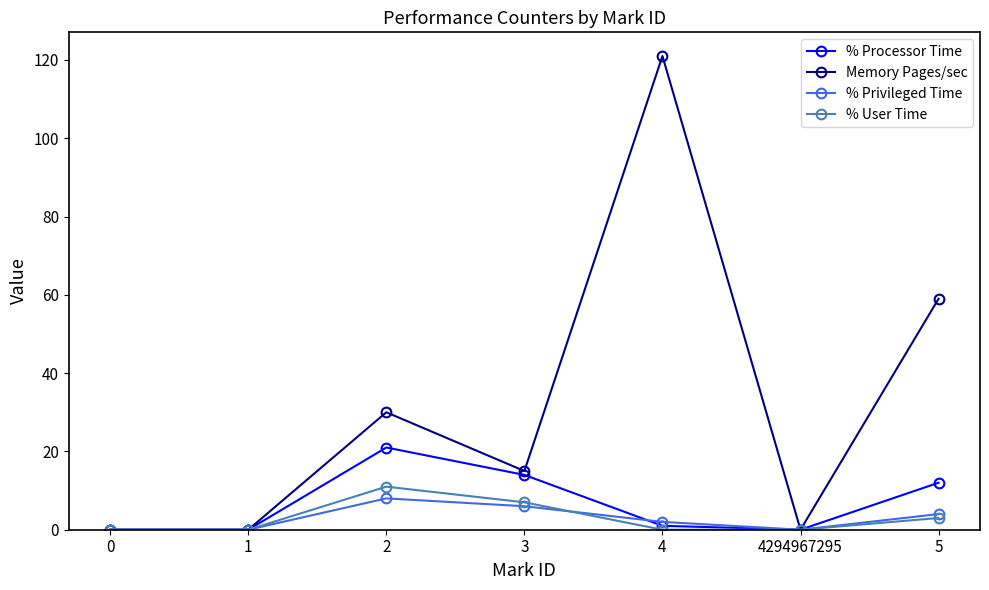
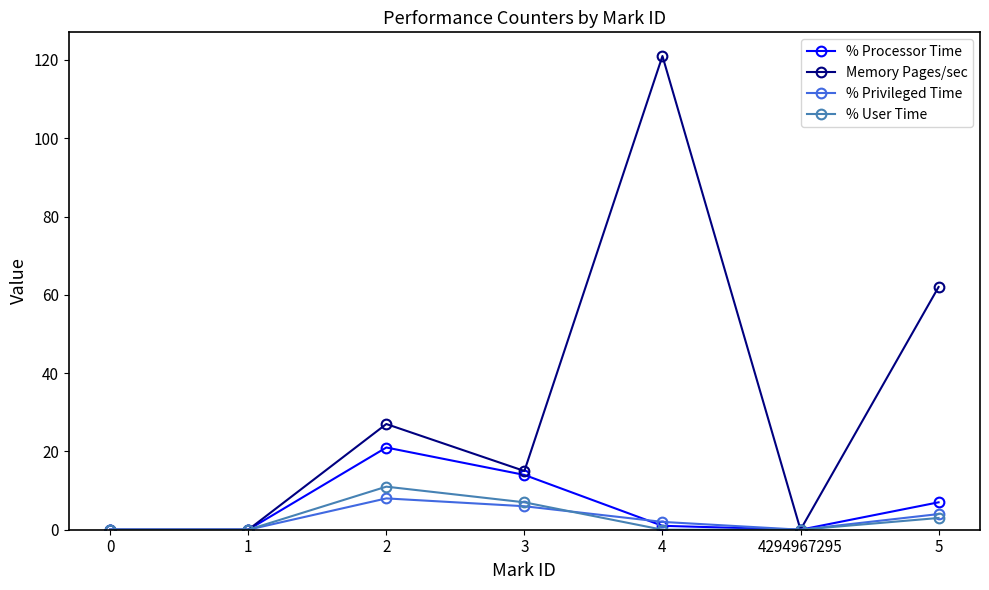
  {
    "% Processor Time": {
      "2": 21,
      "3": 14,
      "4": 1,
-     "5": 12
+     "5": 7
    },
    "Memory Pages/sec": {
-     "2": 30,
+     "2": 27,
      "3": 15,
      "4": 121,
-     "5": 59
+     "5": 62
    }
  }
